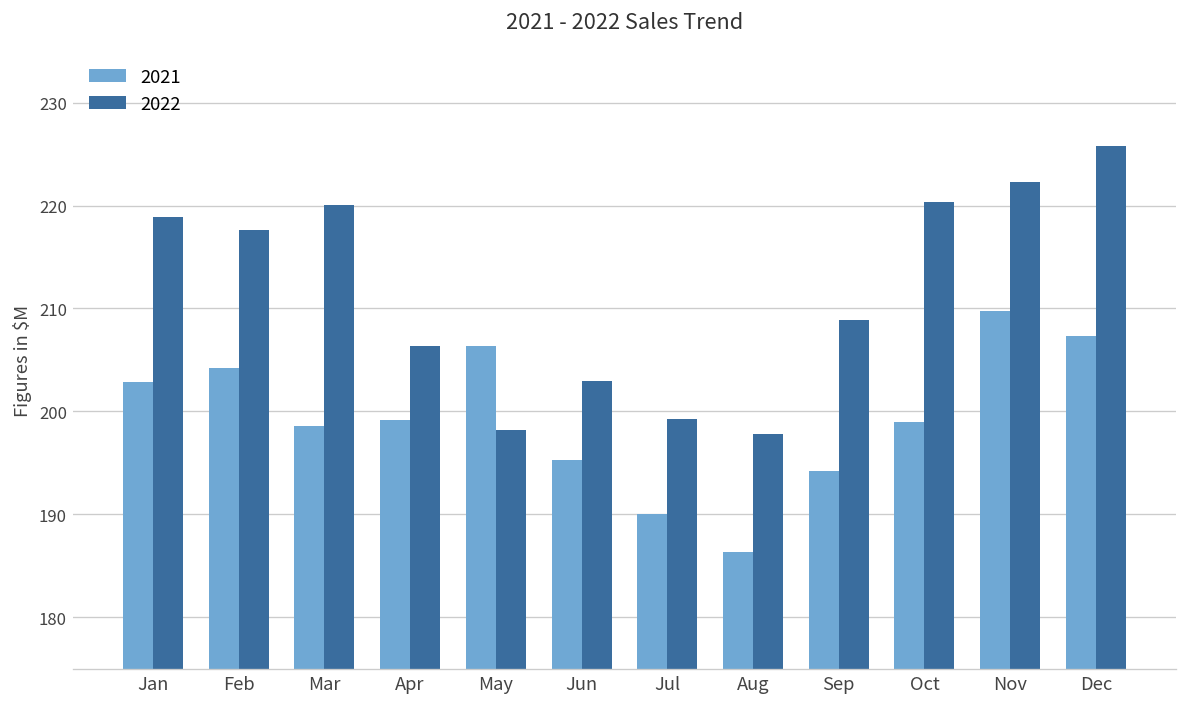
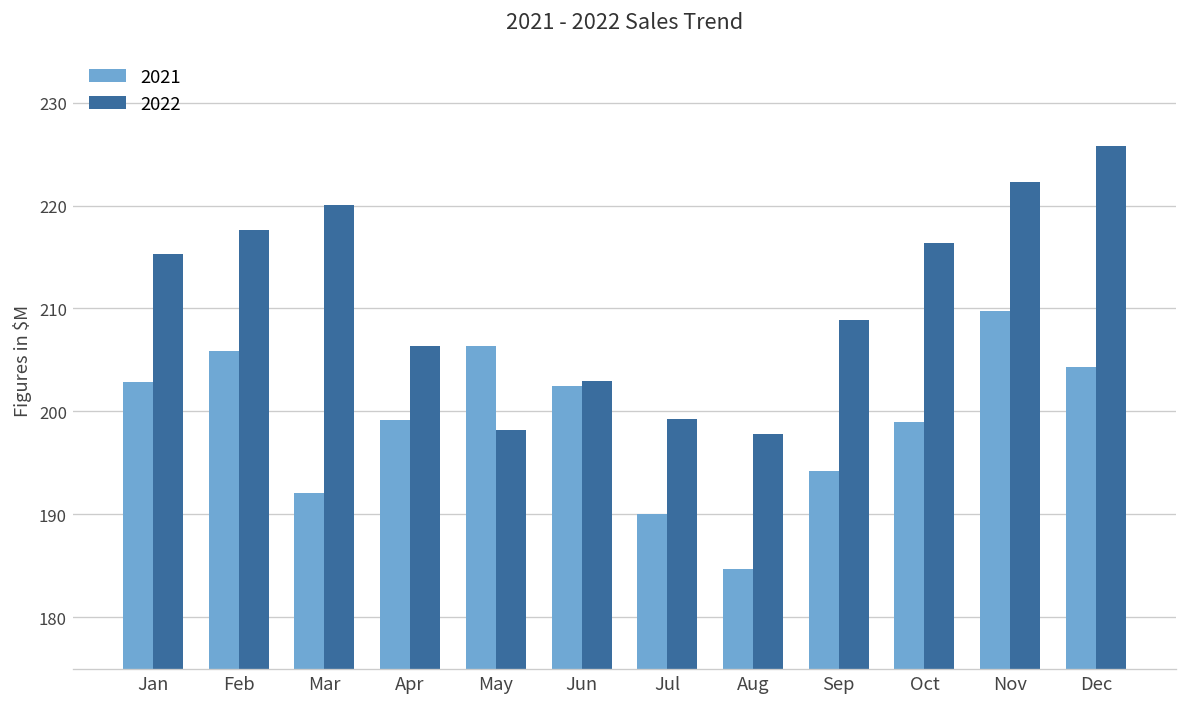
  {
    "2021": {
      "Jan": 203,
-     "Feb": 204,
-     "Mar": 199,
+     "Feb": 206,
+     "Mar": 192,
      "Apr": 199,
      "May": 206,
-     "Jun": 195,
+     "Jun": 203,
      "Jul": 190,
-     "Aug": 186,
+     "Aug": 185,
      "Sep": 194,
      "Oct": 199,
      "Nov": 210,
-     "Dec": 207
+     "Dec": 204
    },
    "2022": {
-     "Jan": 219,
+     "Jan": 215,
      "Feb": 218,
      "Mar": 220,
      "Apr": 206,
      "May": 198,
      "Jun": 203,
      "Jul": 199,
      "Aug": 198,
      "Sep": 209,
-     "Oct": 220,
+     "Oct": 216,
      "Nov": 222,
      "Dec": 226
    }
  }
